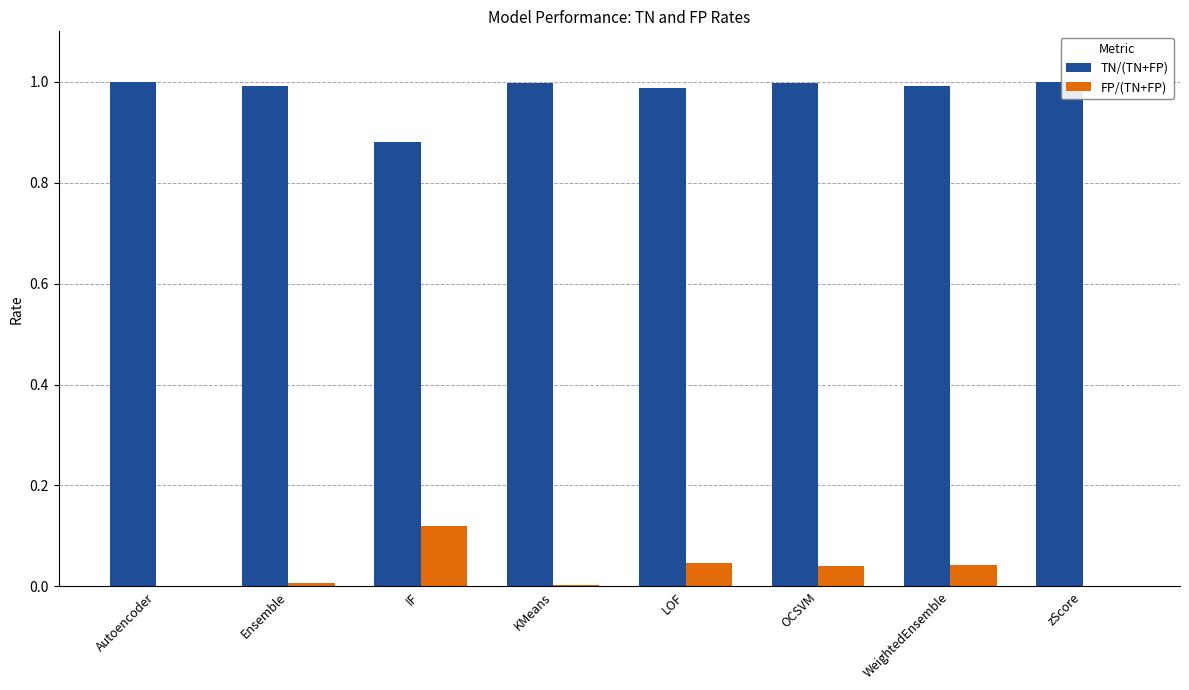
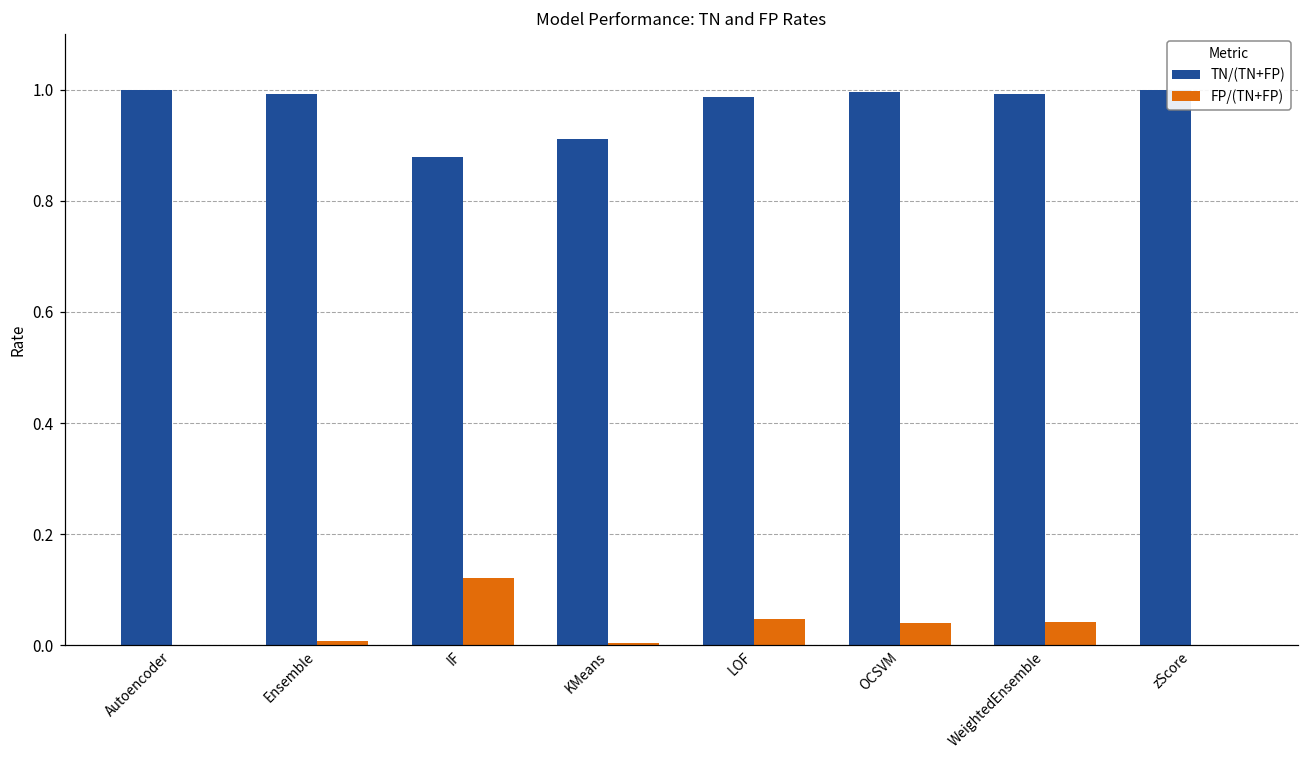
  {
    "TN/(TN+FP)": {
      "Autoencoder": 1.00,
      "Ensemble": 0.99,
      "IF": 0.88,
-     "KMeans": 1.00,
+     "KMeans": 0.91,
      "LOF": 0.99,
      "OCSVM": 1.00,
      "WeightedEnsemble": 0.99,
      "zScore": 1.00
    },
    "FP/(TN+FP)": {
      "Ensemble": 0.01,
      "IF": 0.12,
      "LOF": 0.05,
      "OCSVM": 0.04,
      "WeightedEnsemble": 0.04,
      "zScore": 0.00
    }
  }
